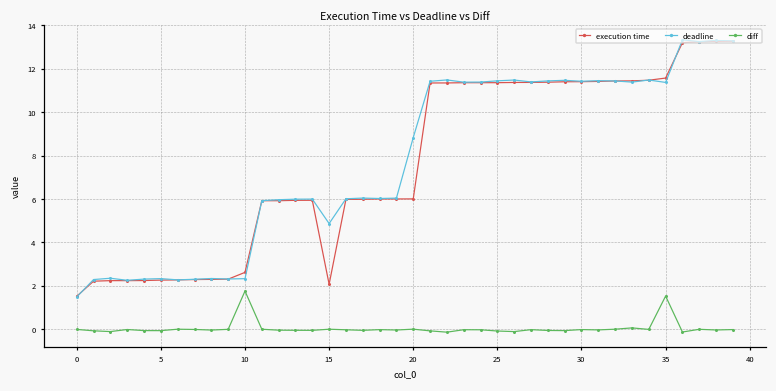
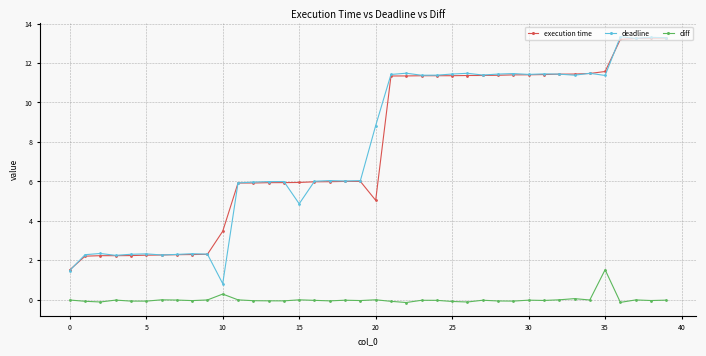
  {
    "execution time": {
-     "10": 2.6,
-     "15": 2.1,
-     "20": 6.0,
+     "10": 3.5,
+     "15": 5.9,
+     "20": 5.0,
      "35": 11.6
    },
    "deadline": {
-     "10": 2.3,
+     "10": 0.8,
      "15": 4.9,
      "20": 8.8,
      "35": 11.4
    },
    "diff": {
      "0": 0.0,
      "5": -0.1,
-     "10": 1.8,
+     "10": 0.3,
      "15": 0.0,
      "20": 0.0,
      "25": -0.1,
      "30": 0.0,
      "35": 1.5
    }
  }
